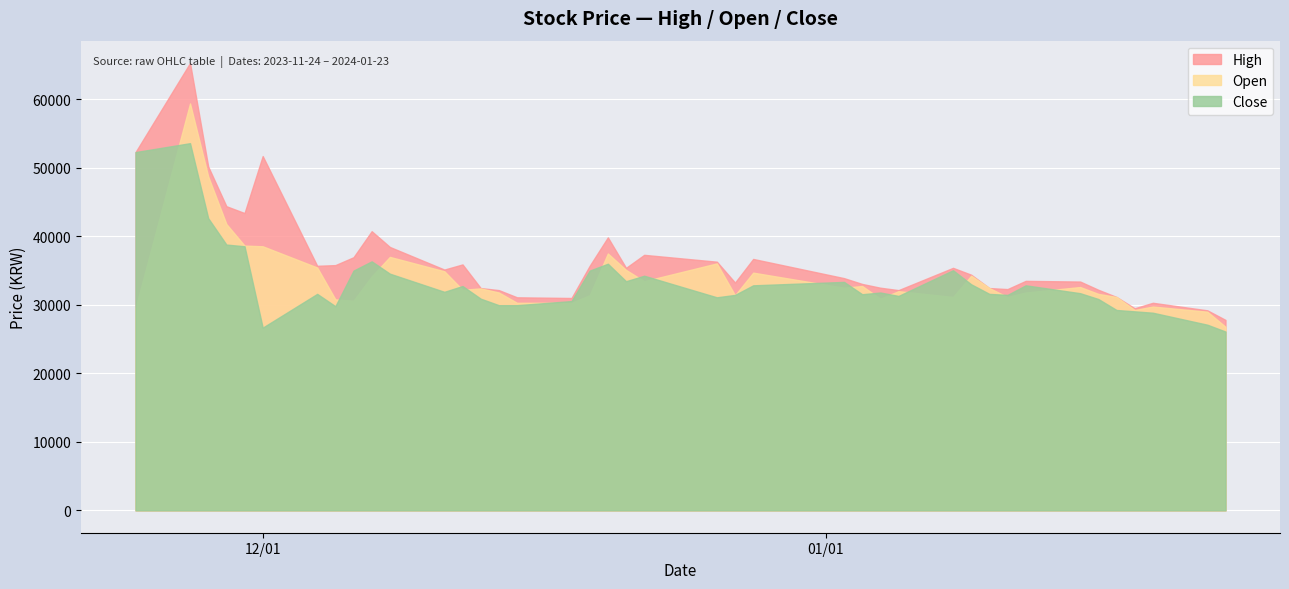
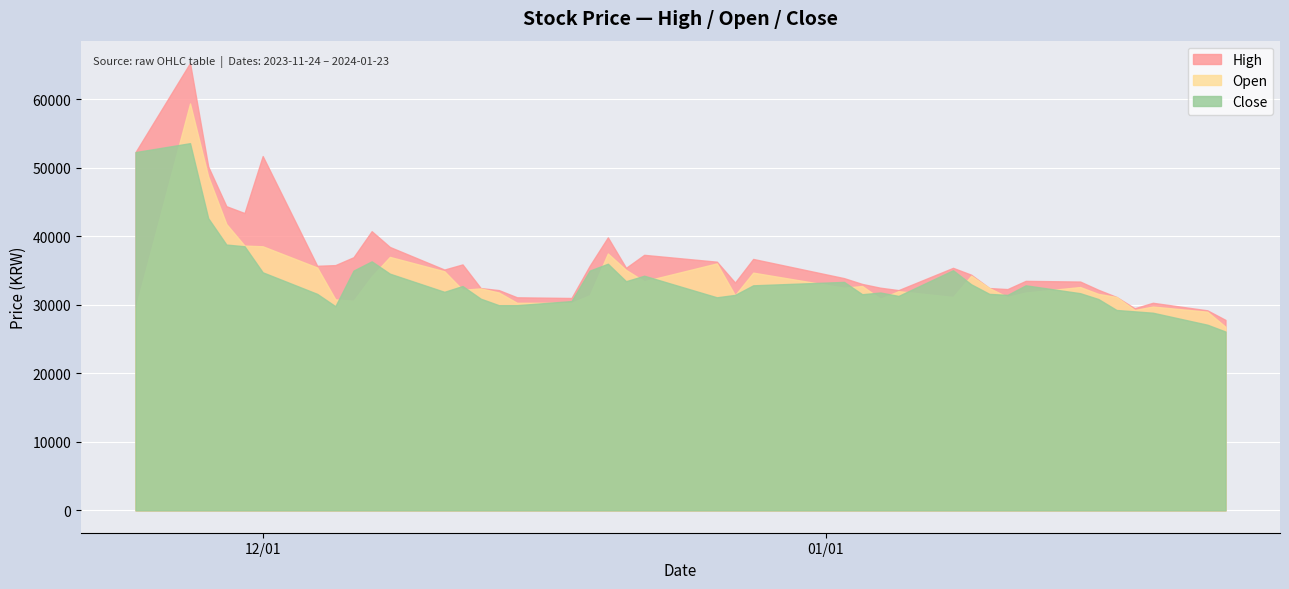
  {
    "High": {
      "12/01": 52000
    },
    "Open": {
      "12/01": 39000
    },
    "Close": {
-     "12/01": 27000
+     "12/01": 35000
    }
  }
